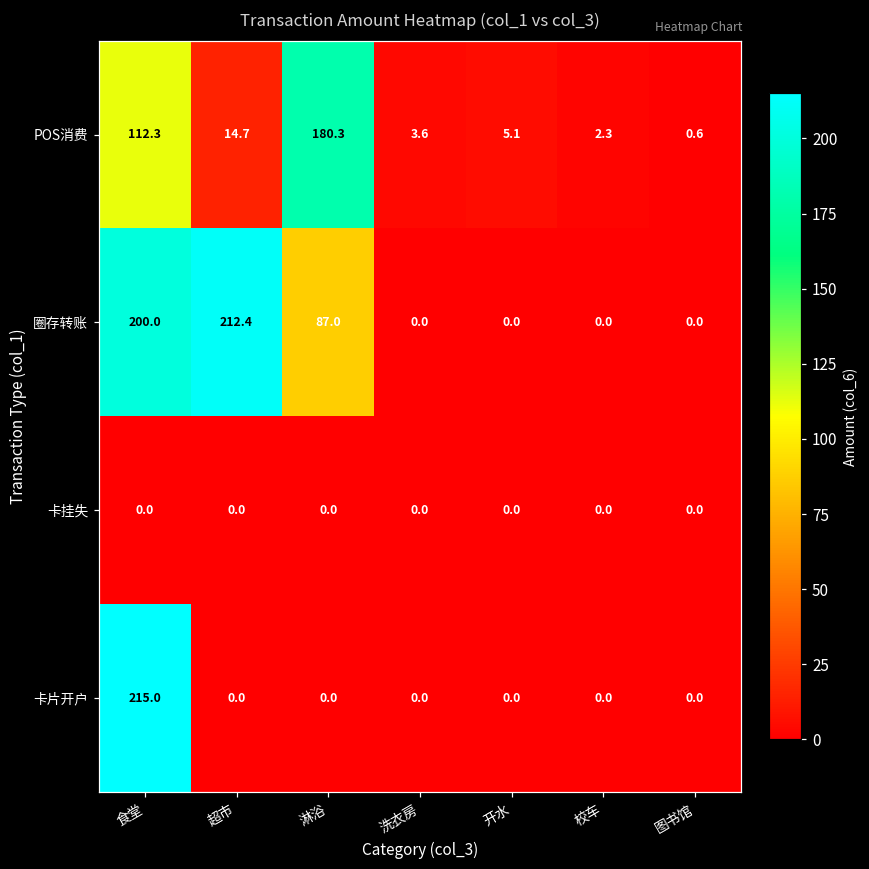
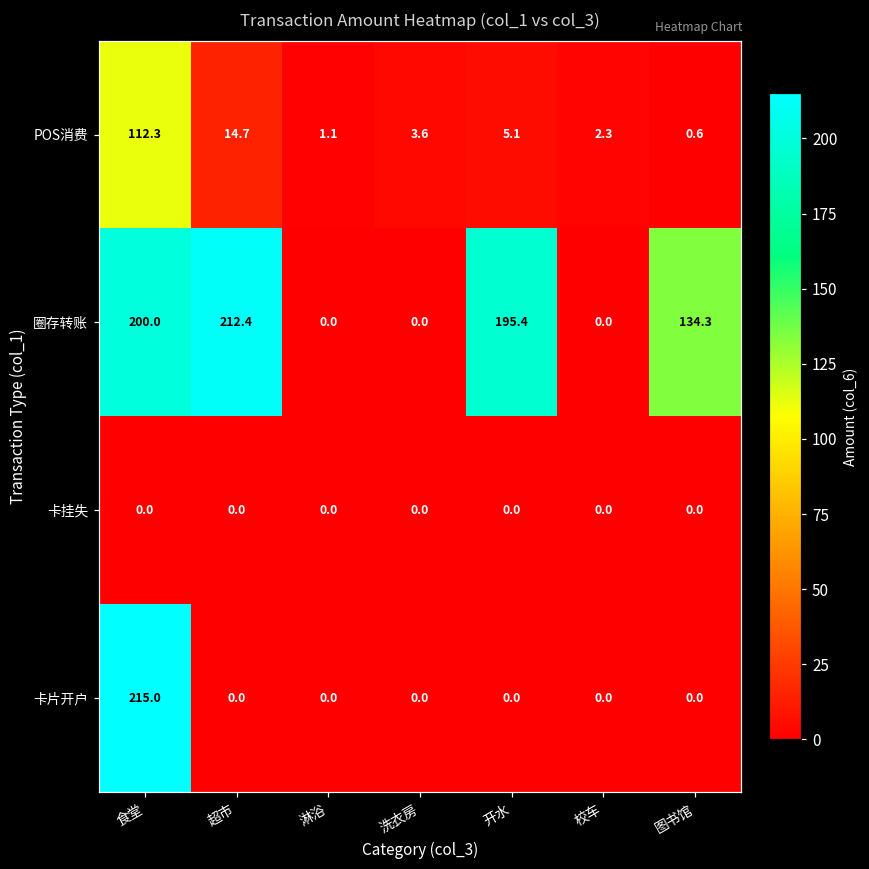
  {
    "POS消费": {
      "食堂": 112.3,
      "超市": 14.7,
-     "淋浴": 180.3,
+     "淋浴": 1.1,
      "洗衣房": 3.6,
      "开水": 5.1,
      "校车": 2.3,
      "图书馆": 0.6
    },
    "圈存转账": {
      "食堂": 200.0,
      "超市": 212.4,
-     "淋浴": 87.0,
+     "淋浴": 0.0,
      "洗衣房": 0.0,
-     "开水": 0.0,
+     "开水": 195.4,
      "校车": 0.0,
-     "图书馆": 0.0
+     "图书馆": 134.3
    },
    "卡挂失": {
      "食堂": 0.0,
      "超市": 0.0,
      "淋浴": 0.0,
      "洗衣房": 0.0,
      "开水": 0.0,
      "校车": 0.0,
      "图书馆": 0.0
    },
    "卡片开户": {
      "食堂": 215.0,
      "超市": 0.0,
      "淋浴": 0.0,
      "洗衣房": 0.0,
      "开水": 0.0,
      "校车": 0.0,
      "图书馆": 0.0
    }
  }
